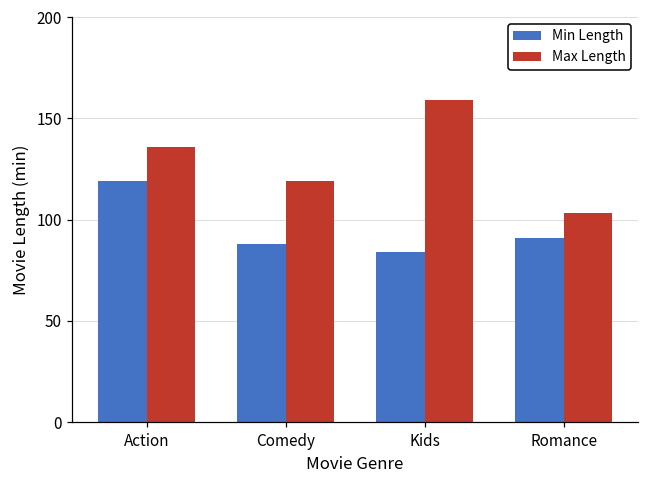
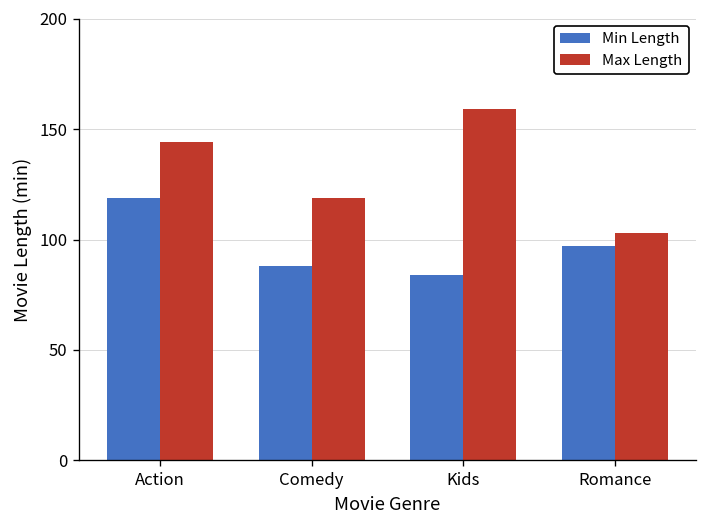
  {
    "Min Length": {
      "Action": 119,
      "Comedy": 88,
      "Kids": 84,
-     "Romance": 91
+     "Romance": 97
    },
    "Max Length": {
-     "Action": 136,
+     "Action": 144,
      "Comedy": 119,
      "Kids": 159,
      "Romance": 103
    }
  }
